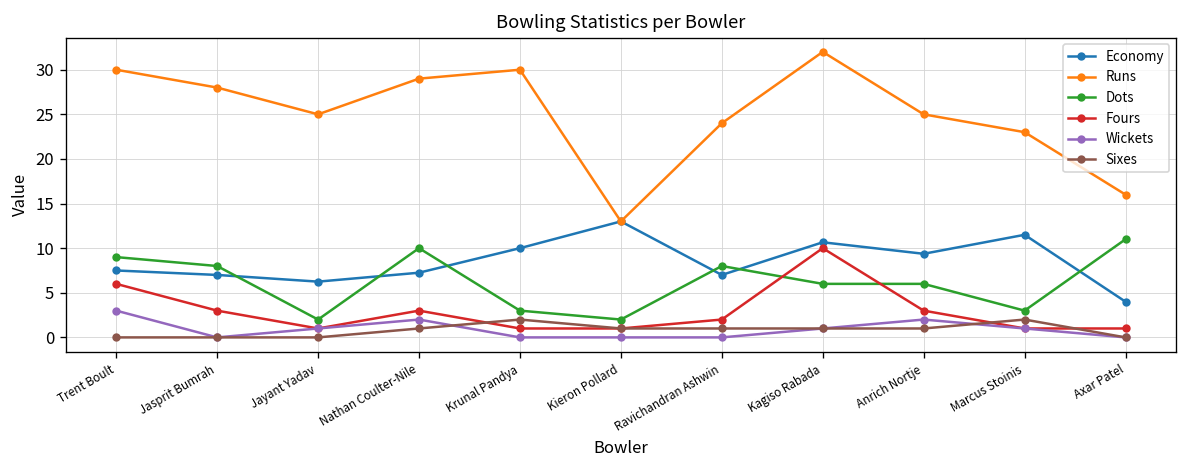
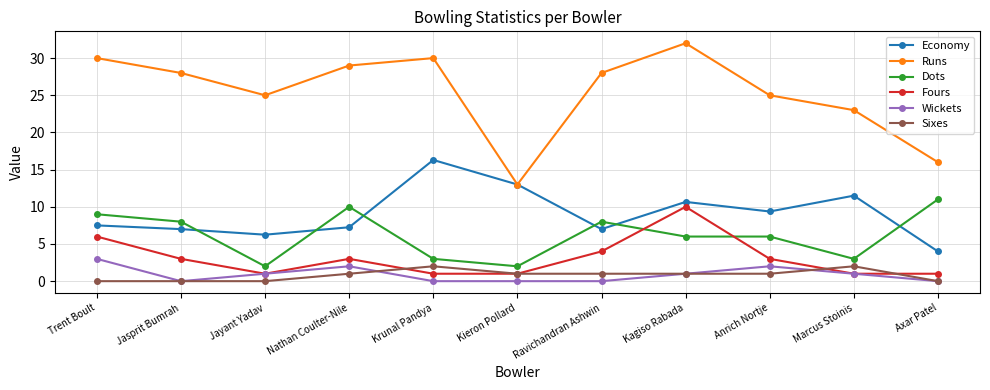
  {
    "Economy": {
      "Trent Boult": 8,
      "Jasprit Bumrah": 7,
      "Jayant Yadav": 6,
      "Nathan Coulter-Nile": 7,
-     "Krunal Pandya": 10,
+     "Krunal Pandya": 16,
      "Ravichandran Ashwin": 7,
      "Kagiso Rabada": 11,
      "Anrich Nortje": 9,
      "Marcus Stoinis": 12,
      "Axar Patel": 4
    },
    "Runs": {
      "Trent Boult": 30,
      "Jasprit Bumrah": 28,
      "Jayant Yadav": 25,
      "Nathan Coulter-Nile": 29,
      "Krunal Pandya": 30,
-     "Ravichandran Ashwin": 24,
+     "Ravichandran Ashwin": 28,
      "Kagiso Rabada": 32,
      "Anrich Nortje": 25,
      "Marcus Stoinis": 23,
      "Axar Patel": 16
    },
    "Dots": {
      "Trent Boult": 9,
      "Jasprit Bumrah": 8,
      "Jayant Yadav": 2,
      "Nathan Coulter-Nile": 10,
      "Krunal Pandya": 3,
      "Kieron Pollard": 2,
      "Ravichandran Ashwin": 8,
      "Kagiso Rabada": 6,
      "Anrich Nortje": 6,
      "Marcus Stoinis": 3,
      "Axar Patel": 11
    },
    "Fours": {
      "Trent Boult": 6,
      "Jasprit Bumrah": 3,
      "Nathan Coulter-Nile": 3,
      "Krunal Pandya": 1,
-     "Ravichandran Ashwin": 2,
+     "Ravichandran Ashwin": 4,
      "Kagiso Rabada": 10,
      "Anrich Nortje": 3,
      "Axar Patel": 1
    },
    "Wickets": {
      "Trent Boult": 3,
      "Nathan Coulter-Nile": 2,
      "Krunal Pandya": 0,
      "Kieron Pollard": 0,
      "Ravichandran Ashwin": 0,
      "Anrich Nortje": 2
    },
    "Sixes": {
      "Trent Boult": 0,
      "Jayant Yadav": 0,
      "Nathan Coulter-Nile": 1,
      "Krunal Pandya": 2,
      "Ravichandran Ashwin": 1,
      "Anrich Nortje": 1,
      "Marcus Stoinis": 2
    }
  }
